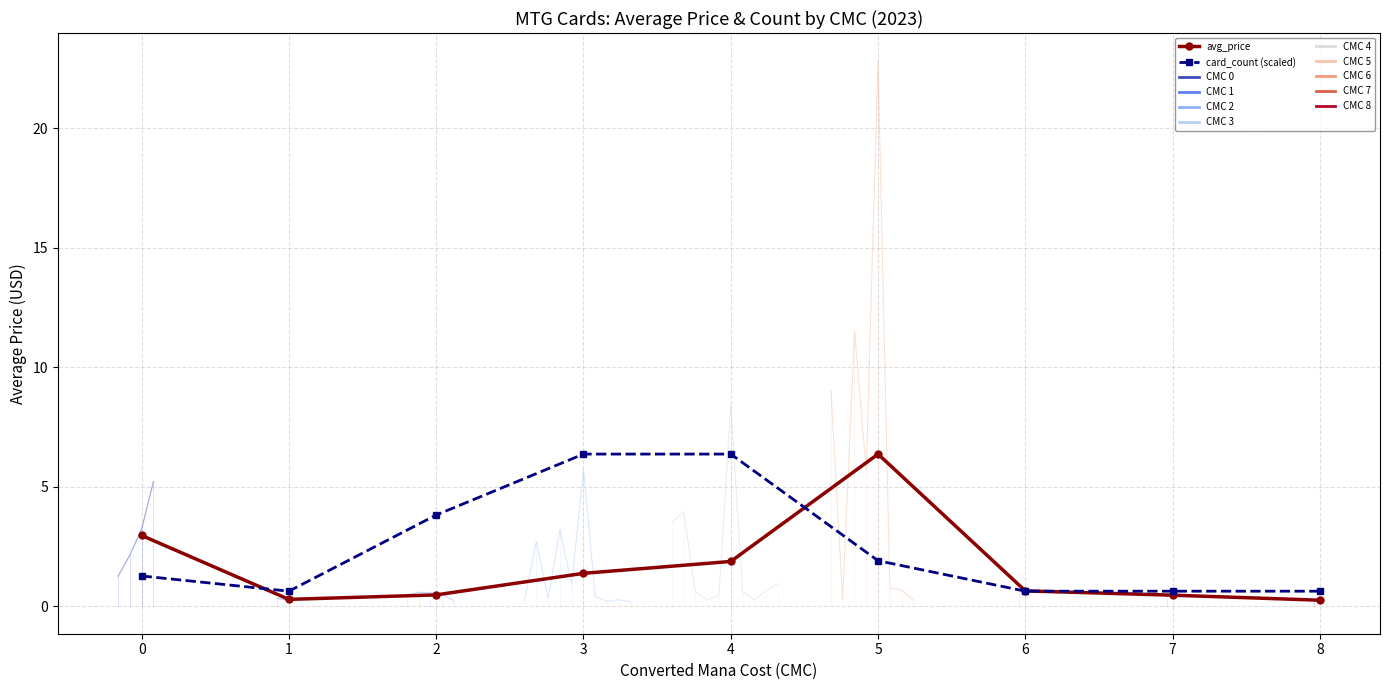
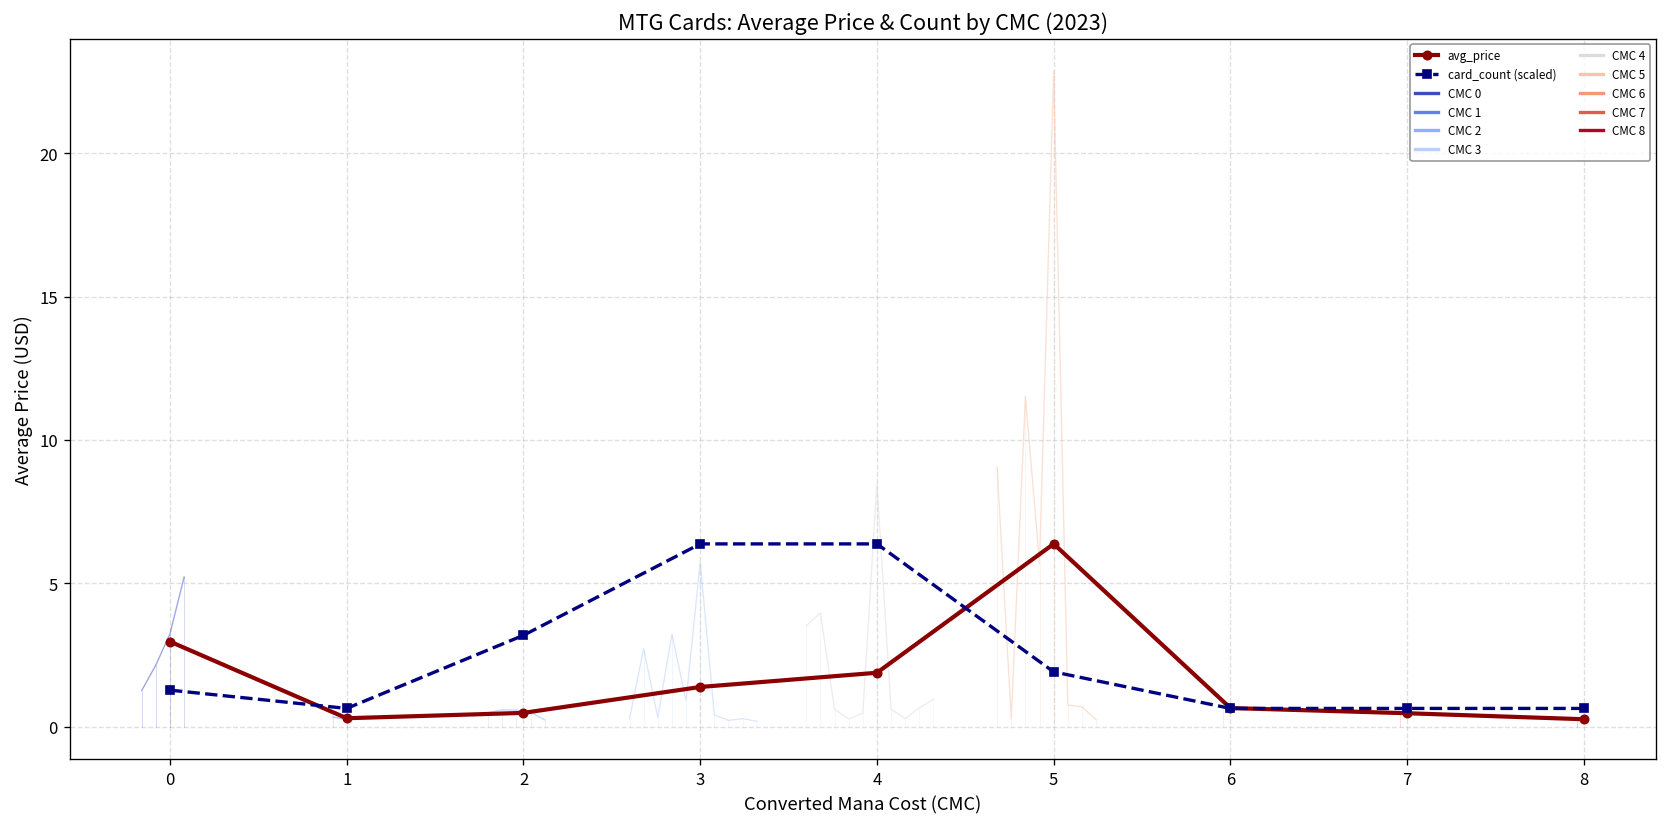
  {
    "card_count (scaled)": {
      "0": 1.3,
      "1": 0.6,
-     "2": 3.8,
+     "2": 3.2,
      "3": 6.4,
      "4": 6.4,
      "5": 1.9,
      "7": 0.6,
      "8": 0.6
    }
  }
